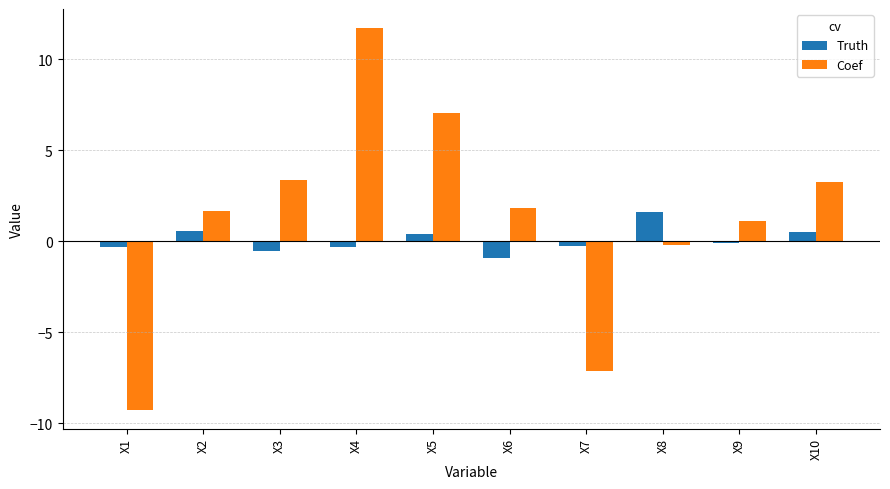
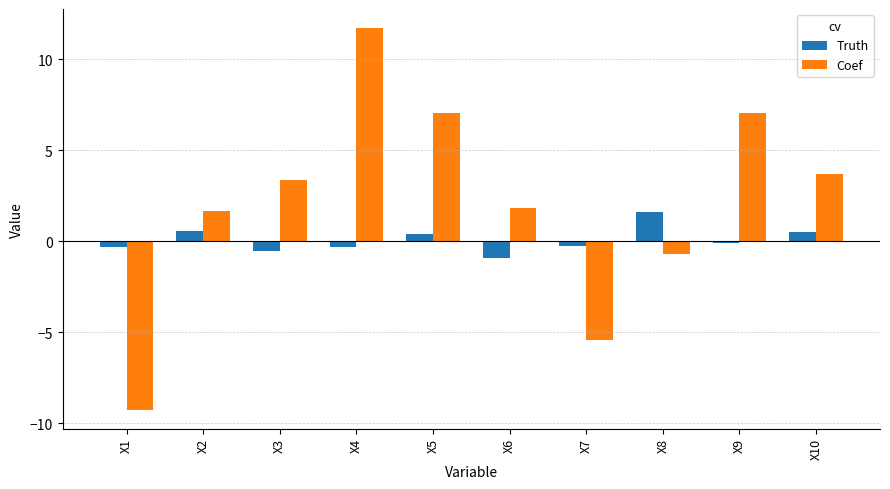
  {
    "Truth": {
      "X1": -0.3,
      "X2": 0.6,
      "X3": -0.5,
      "X4": -0.3,
      "X5": 0.4,
      "X6": -0.9,
      "X7": -0.3,
      "X8": 1.6,
      "X10": 0.5
    },
    "Coef": {
      "X1": -9.2,
      "X2": 1.7,
      "X3": 3.4,
      "X4": 11.7,
      "X5": 7.0,
      "X6": 1.8,
-     "X7": -7.1,
-     "X8": -0.2,
-     "X9": 1.1,
-     "X10": 3.3
+     "X7": -5.4,
+     "X8": -0.7,
+     "X9": 7.1,
+     "X10": 3.7
    }
  }
